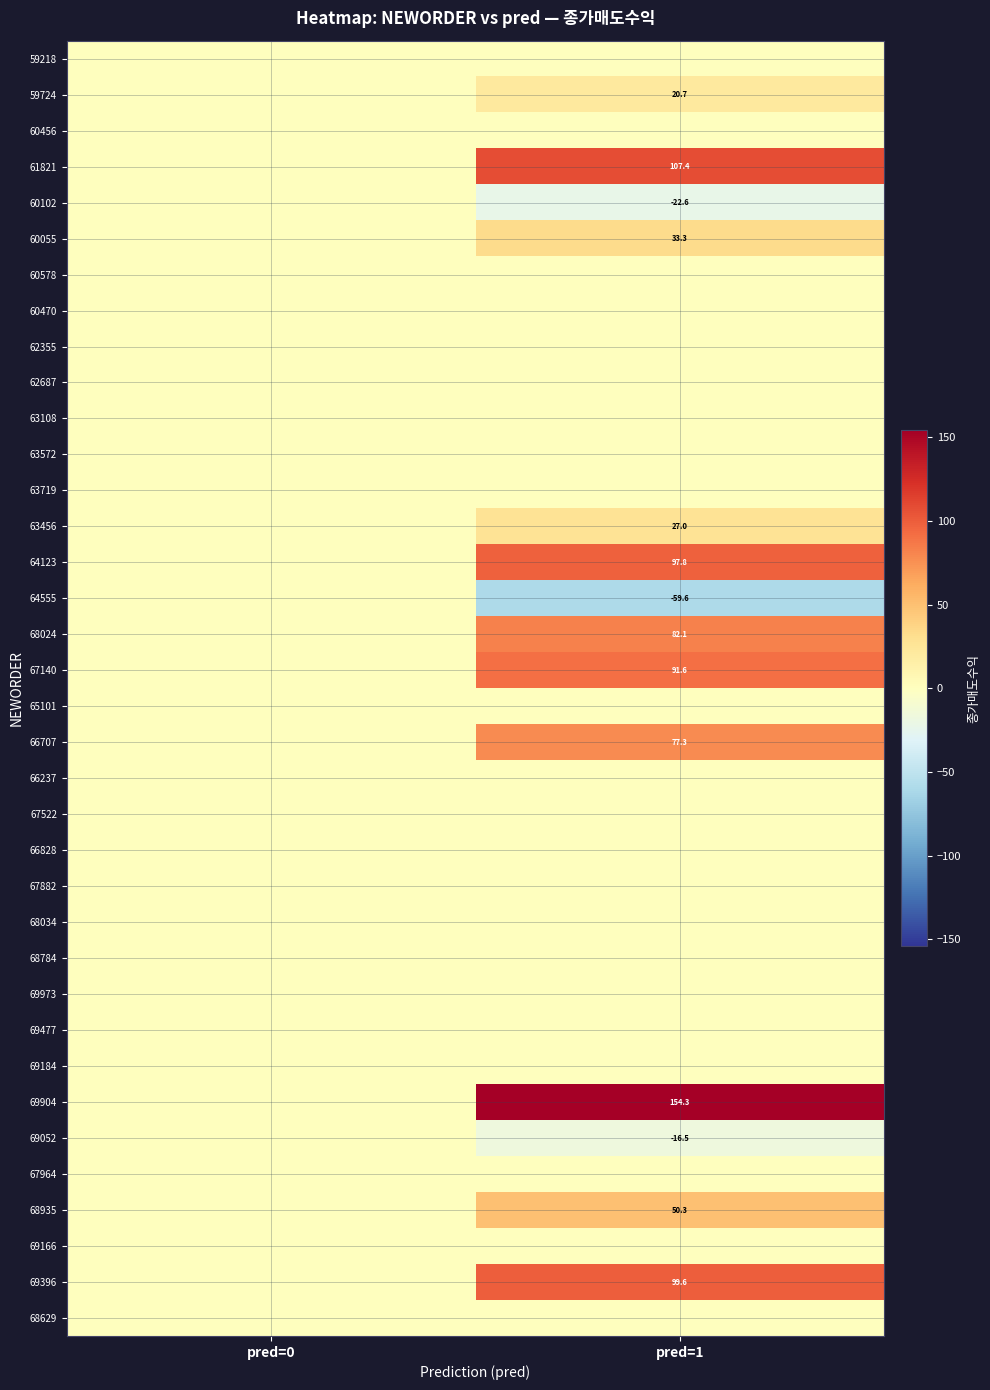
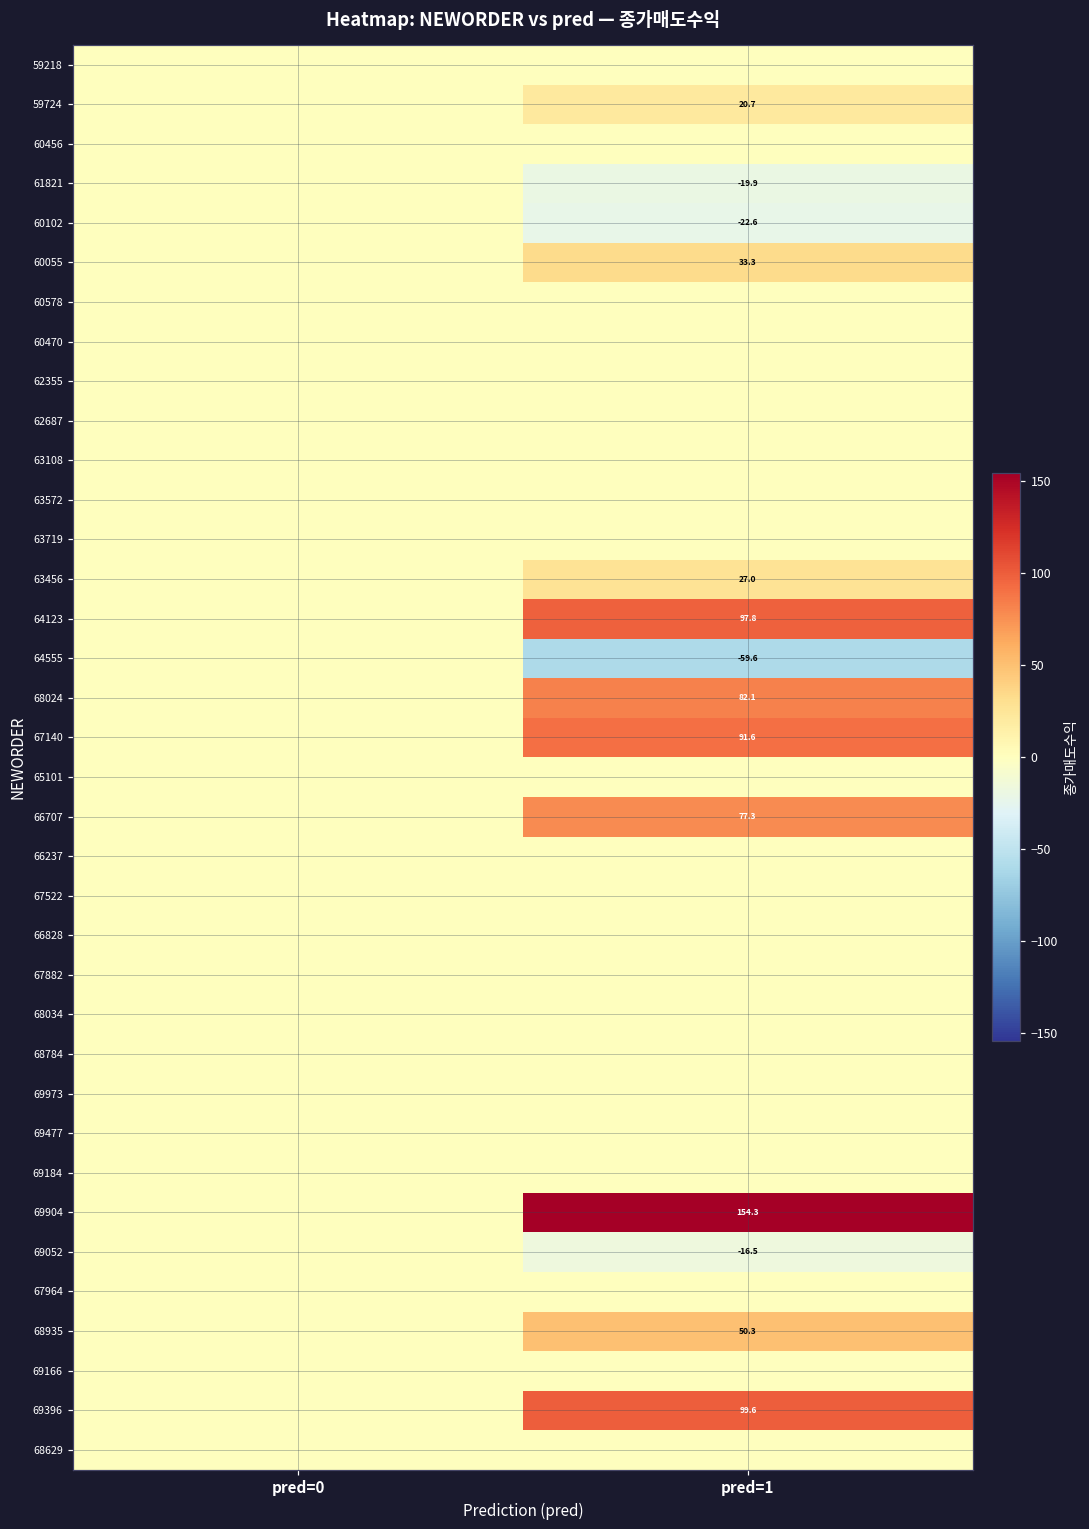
  {
    "59724": {
      "pred=1": 20.7
    },
    "61821": {
-     "pred=1": 107.4
+     "pred=1": -19.9
    },
    "60102": {
      "pred=1": -22.6
    },
    "60055": {
      "pred=1": 33.3
    },
    "63456": {
      "pred=1": 27.0
    },
    "64123": {
      "pred=1": 97.8
    },
    "64555": {
      "pred=1": -59.6
    },
    "68024": {
      "pred=1": 82.1
    },
    "67140": {
      "pred=1": 91.6
    },
    "66707": {
      "pred=1": 77.3
    },
    "69904": {
      "pred=1": 154.3
    },
    "69052": {
      "pred=1": -16.5
    },
    "68935": {
      "pred=1": 50.3
    },
    "69396": {
      "pred=1": 99.6
    }
  }
